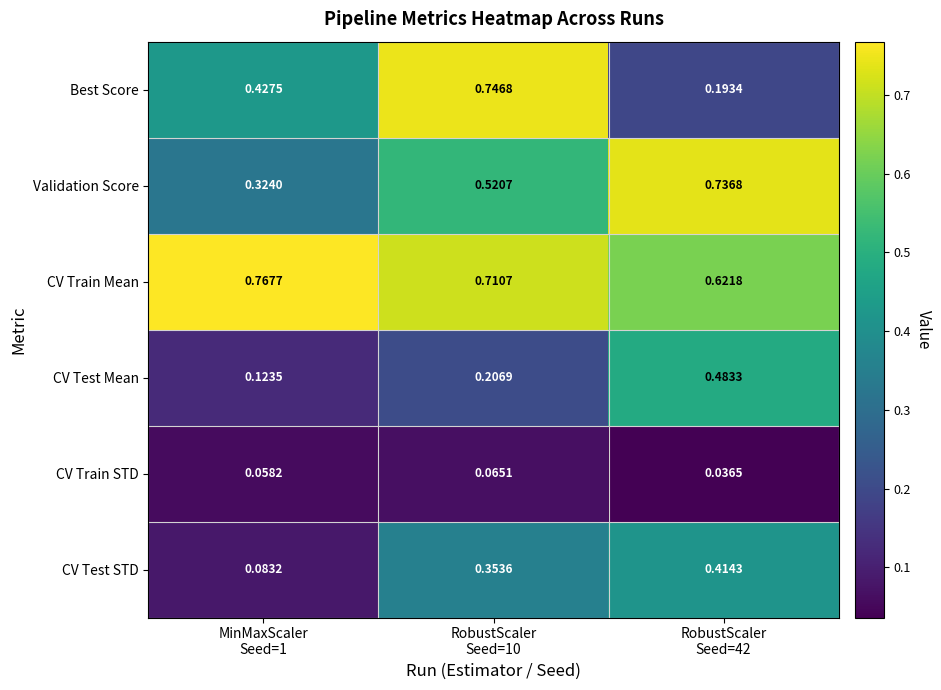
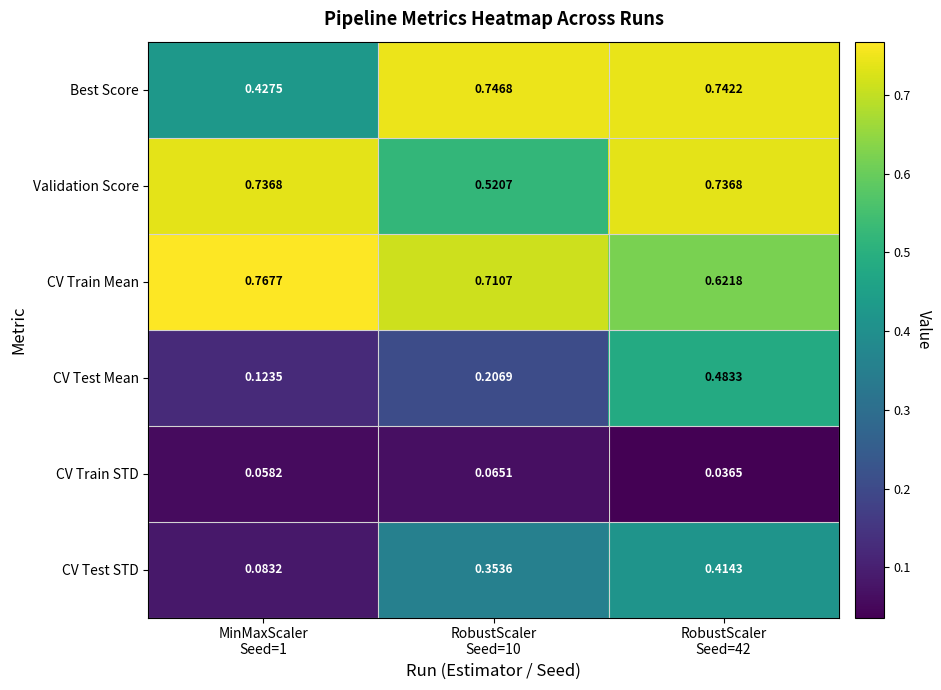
  {
    "Best Score": {
      "MinMaxScaler Seed=1": 0.4275,
      "RobustScaler Seed=10": 0.7468,
-     "RobustScaler Seed=42": 0.1934
+     "RobustScaler Seed=42": 0.7422
    },
    "Validation Score": {
-     "MinMaxScaler Seed=1": 0.3240,
+     "MinMaxScaler Seed=1": 0.7368,
      "RobustScaler Seed=10": 0.5207,
      "RobustScaler Seed=42": 0.7368
    },
    "CV Train Mean": {
      "MinMaxScaler Seed=1": 0.7677,
      "RobustScaler Seed=10": 0.7107,
      "RobustScaler Seed=42": 0.6218
    },
    "CV Test Mean": {
      "MinMaxScaler Seed=1": 0.1235,
      "RobustScaler Seed=10": 0.2069,
      "RobustScaler Seed=42": 0.4833
    },
    "CV Train STD": {
      "MinMaxScaler Seed=1": 0.0582,
      "RobustScaler Seed=10": 0.0651,
      "RobustScaler Seed=42": 0.0365
    },
    "CV Test STD": {
      "MinMaxScaler Seed=1": 0.0832,
      "RobustScaler Seed=10": 0.3536,
      "RobustScaler Seed=42": 0.4143
    }
  }
